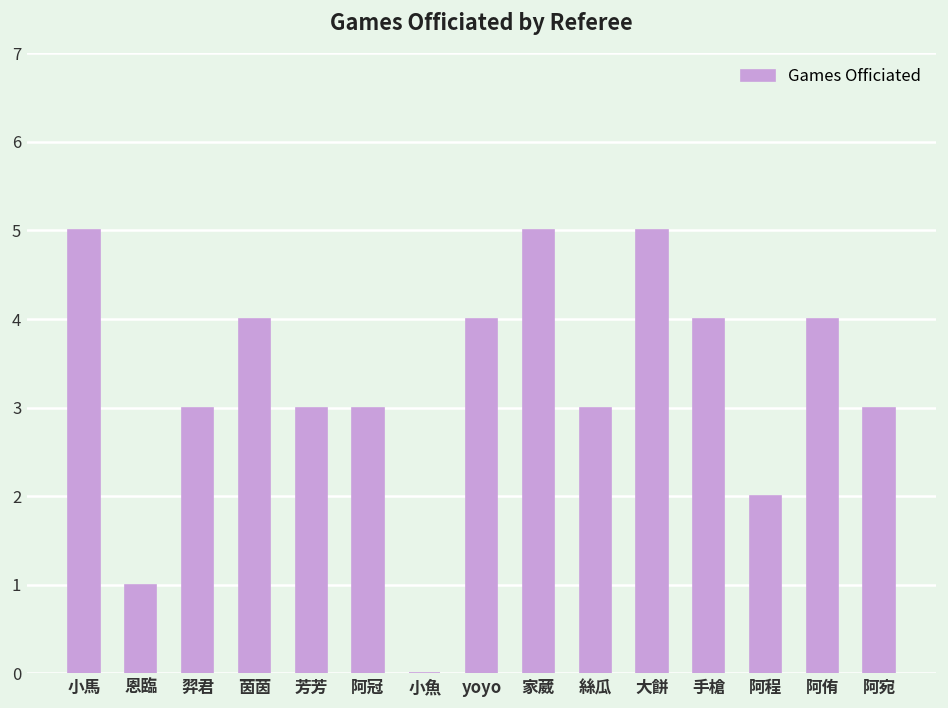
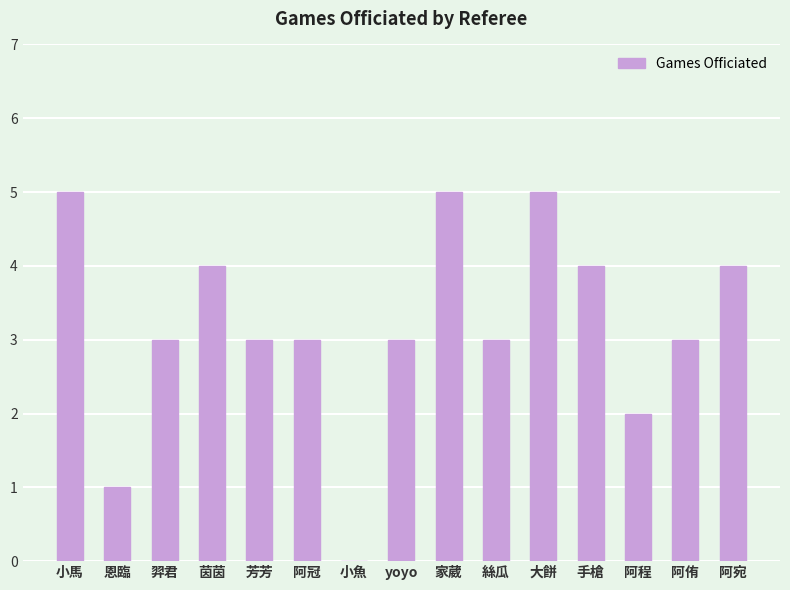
  {
    "小馬": 5,
    "恩臨": 1,
    "羿君": 3,
    "茵茵": 4,
    "芳芳": 3,
    "阿冠": 3,
    "小魚": 0,
-   "yoyo": 4,
+   "yoyo": 3,
    "家葳": 5,
    "絲瓜": 3,
    "大餅": 5,
    "手槍": 4,
    "阿程": 2,
-   "阿侑": 4,
-   "阿宛": 3
+   "阿侑": 3,
+   "阿宛": 4
  }
